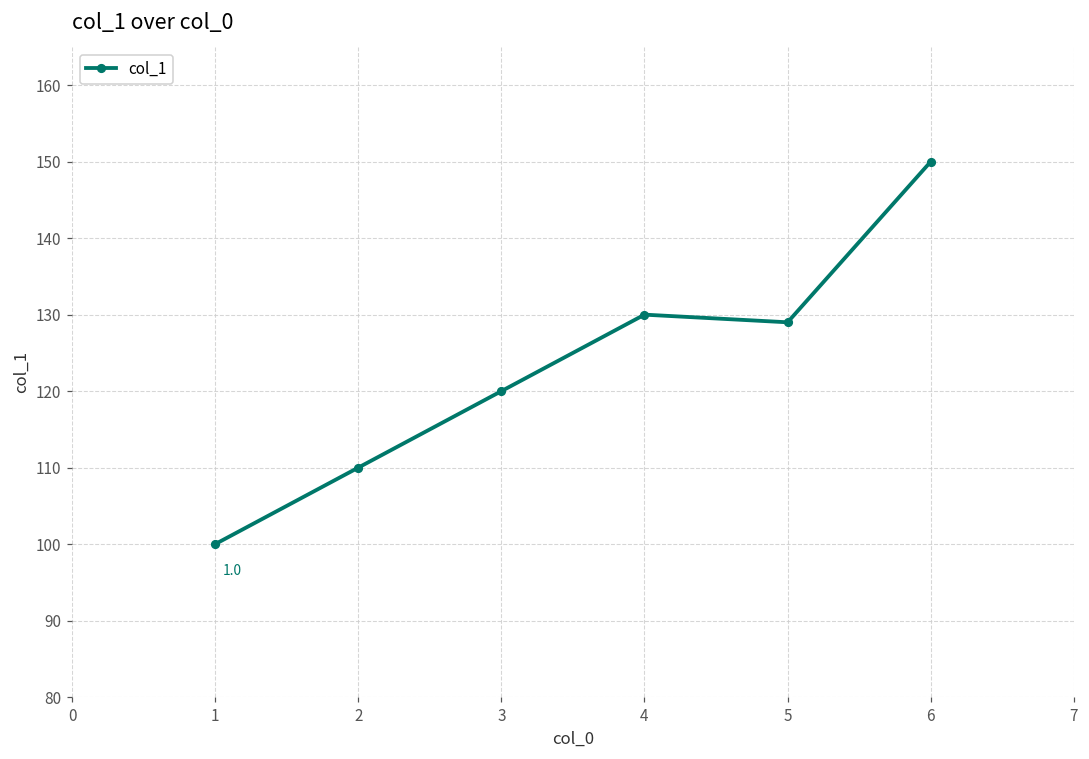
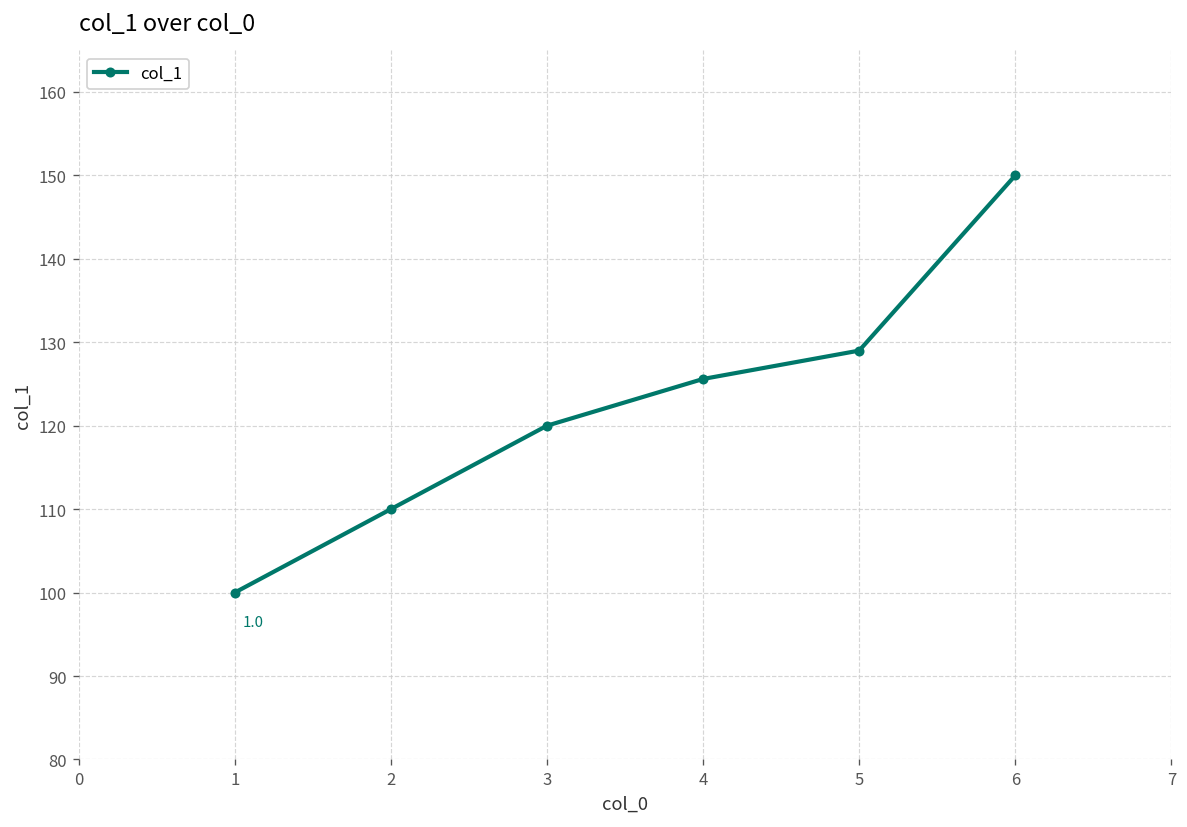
  {
    "2": 110,
    "3": 120,
-   "4": 130,
+   "4": 126,
    "5": 129,
    "6": 150
  }
